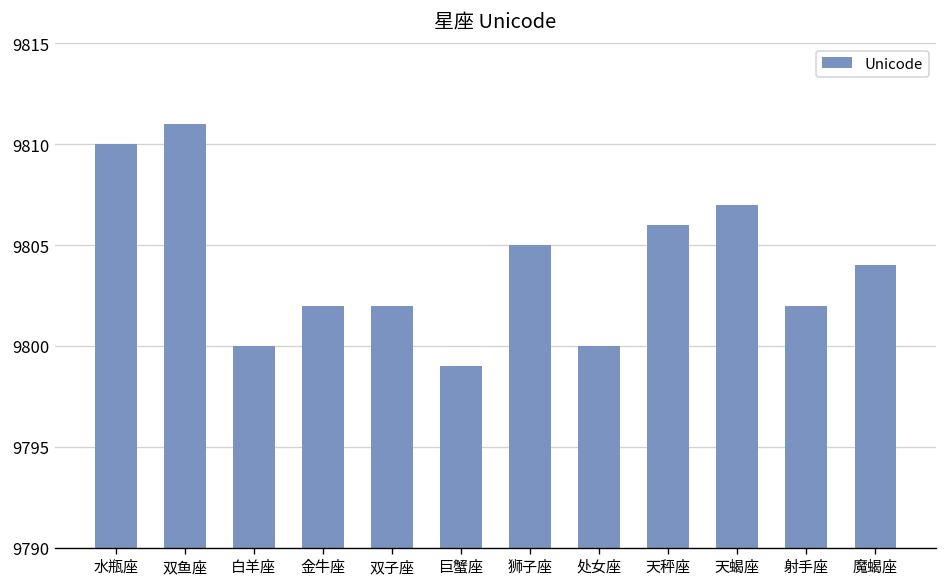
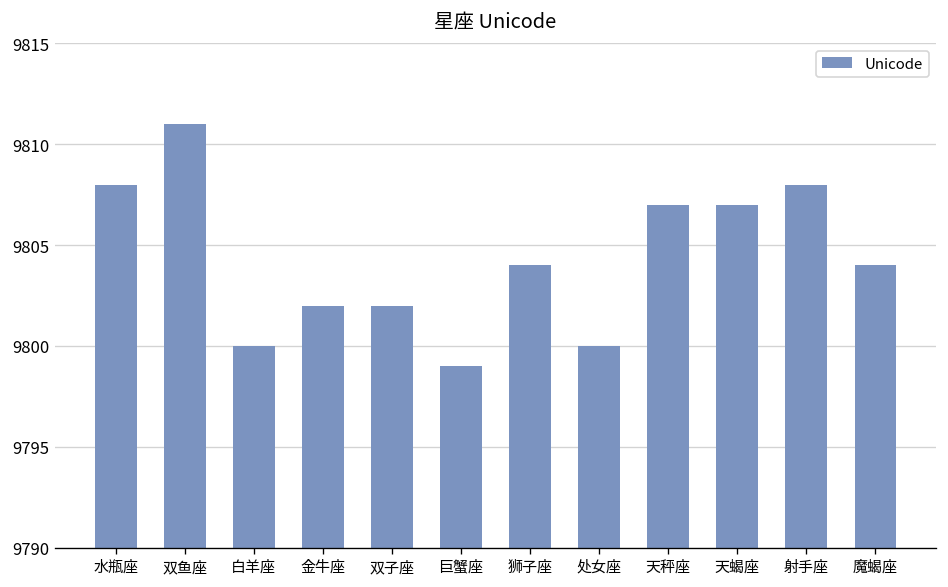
  {
-   "水瓶座": 9810,
+   "水瓶座": 9808,
    "双鱼座": 9811,
    "白羊座": 9800,
    "金牛座": 9802,
    "双子座": 9802,
    "巨蟹座": 9799,
-   "狮子座": 9805,
+   "狮子座": 9804,
    "处女座": 9800,
-   "天秤座": 9806,
+   "天秤座": 9807,
    "天蝎座": 9807,
-   "射手座": 9802,
+   "射手座": 9808,
    "魔蝎座": 9804
  }
